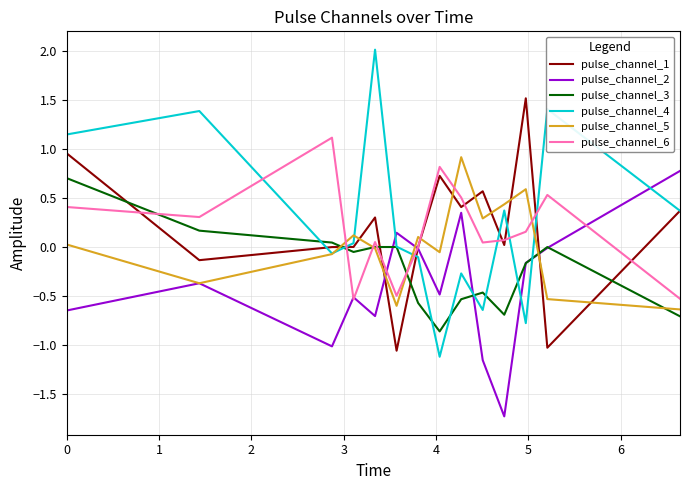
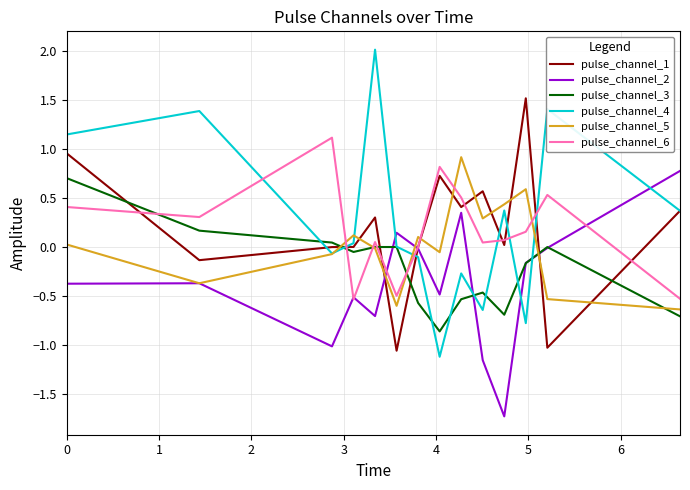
  {
    "pulse_channel_1": {
      "0": 1.0
    },
    "pulse_channel_2": {
-     "0": -0.6
+     "0": -0.4
    },
    "pulse_channel_3": {
      "0": 0.7
    },
    "pulse_channel_4": {
      "0": 1.1
    },
    "pulse_channel_5": {
      "0": 0.0
    },
    "pulse_channel_6": {
      "0": 0.4
    }
  }
